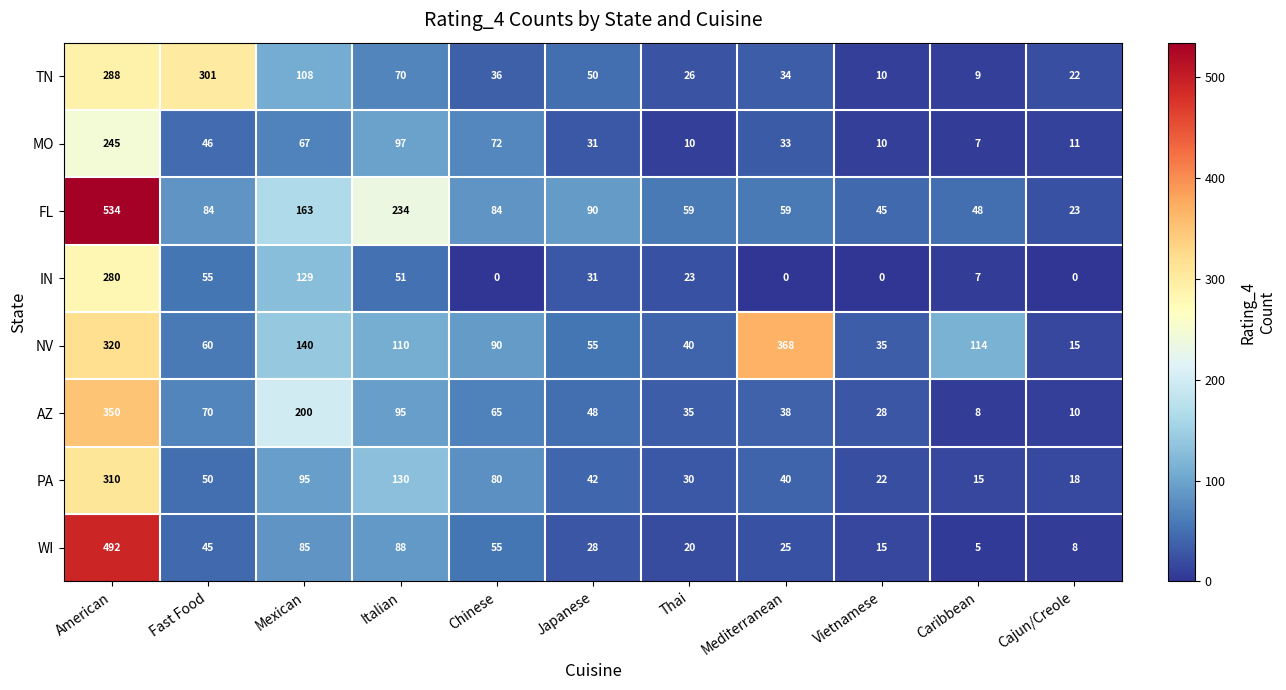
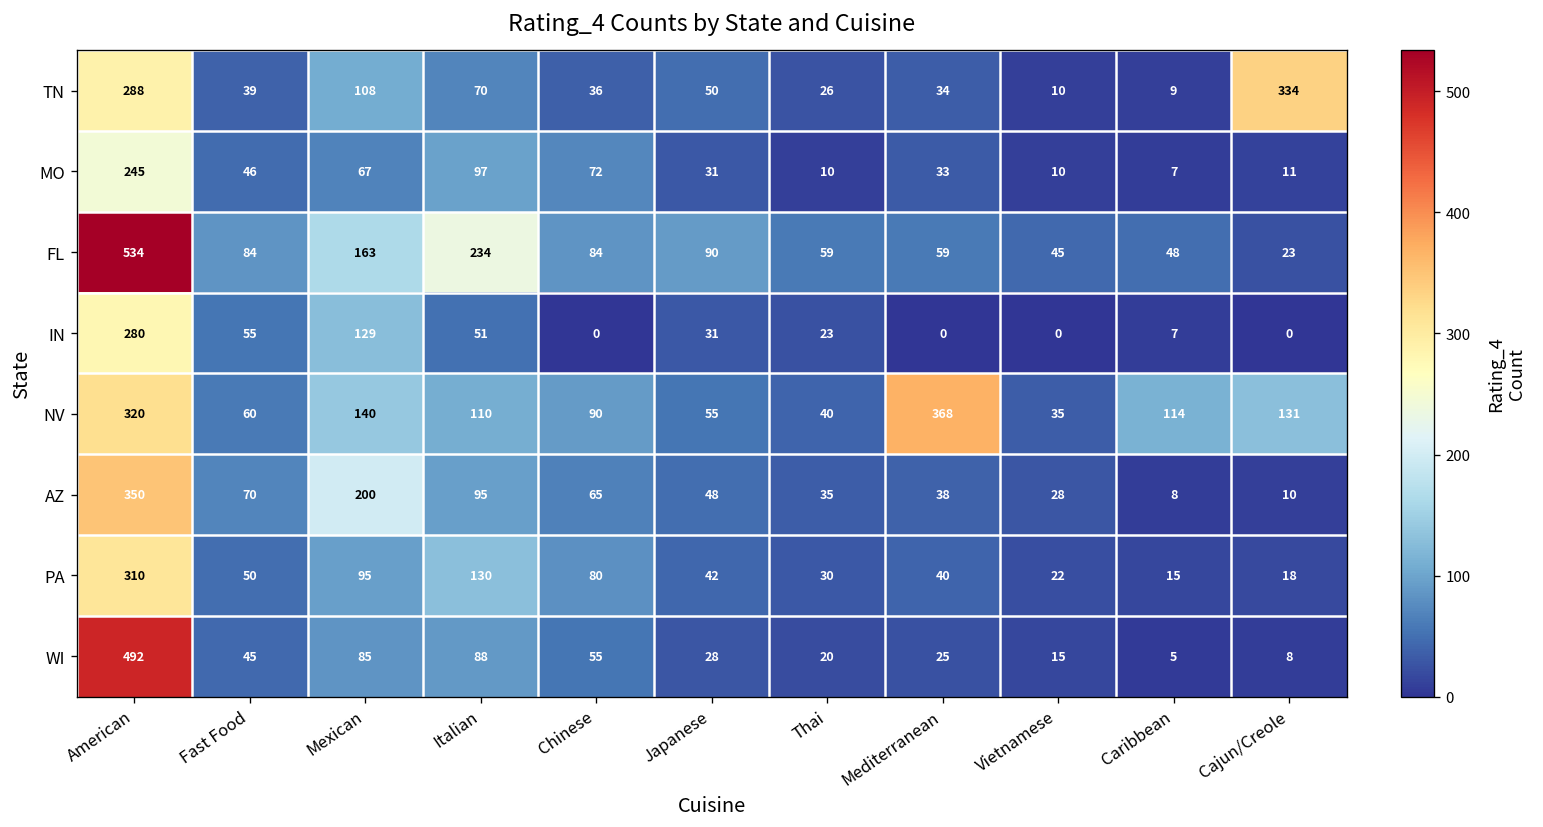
  {
    "TN": {
      "American": 288,
-     "Fast Food": 301,
+     "Fast Food": 39,
      "Mexican": 108,
      "Italian": 70,
      "Chinese": 36,
      "Japanese": 50,
      "Thai": 26,
      "Mediterranean": 34,
      "Vietnamese": 10,
      "Caribbean": 9,
-     "Cajun/Creole": 22
+     "Cajun/Creole": 334
    },
    "MO": {
      "American": 245,
      "Fast Food": 46,
      "Mexican": 67,
      "Italian": 97,
      "Chinese": 72,
      "Japanese": 31,
      "Thai": 10,
      "Mediterranean": 33,
      "Vietnamese": 10,
      "Caribbean": 7,
      "Cajun/Creole": 11
    },
    "FL": {
      "American": 534,
      "Fast Food": 84,
      "Mexican": 163,
      "Italian": 234,
      "Chinese": 84,
      "Japanese": 90,
      "Thai": 59,
      "Mediterranean": 59,
      "Vietnamese": 45,
      "Caribbean": 48,
      "Cajun/Creole": 23
    },
    "IN": {
      "American": 280,
      "Fast Food": 55,
      "Mexican": 129,
      "Italian": 51,
      "Chinese": 0,
      "Japanese": 31,
      "Thai": 23,
      "Mediterranean": 0,
      "Vietnamese": 0,
      "Caribbean": 7,
      "Cajun/Creole": 0
    },
    "NV": {
      "American": 320,
      "Fast Food": 60,
      "Mexican": 140,
      "Italian": 110,
      "Chinese": 90,
      "Japanese": 55,
      "Thai": 40,
      "Mediterranean": 368,
      "Vietnamese": 35,
      "Caribbean": 114,
-     "Cajun/Creole": 15
+     "Cajun/Creole": 131
    },
    "AZ": {
      "American": 350,
      "Fast Food": 70,
      "Mexican": 200,
      "Italian": 95,
      "Chinese": 65,
      "Japanese": 48,
      "Thai": 35,
      "Mediterranean": 38,
      "Vietnamese": 28,
      "Caribbean": 8,
      "Cajun/Creole": 10
    },
    "PA": {
      "American": 310,
      "Fast Food": 50,
      "Mexican": 95,
      "Italian": 130,
      "Chinese": 80,
      "Japanese": 42,
      "Thai": 30,
      "Mediterranean": 40,
      "Vietnamese": 22,
      "Caribbean": 15,
      "Cajun/Creole": 18
    },
    "WI": {
      "American": 492,
      "Fast Food": 45,
      "Mexican": 85,
      "Italian": 88,
      "Chinese": 55,
      "Japanese": 28,
      "Thai": 20,
      "Mediterranean": 25,
      "Vietnamese": 15,
      "Caribbean": 5,
      "Cajun/Creole": 8
    }
  }
